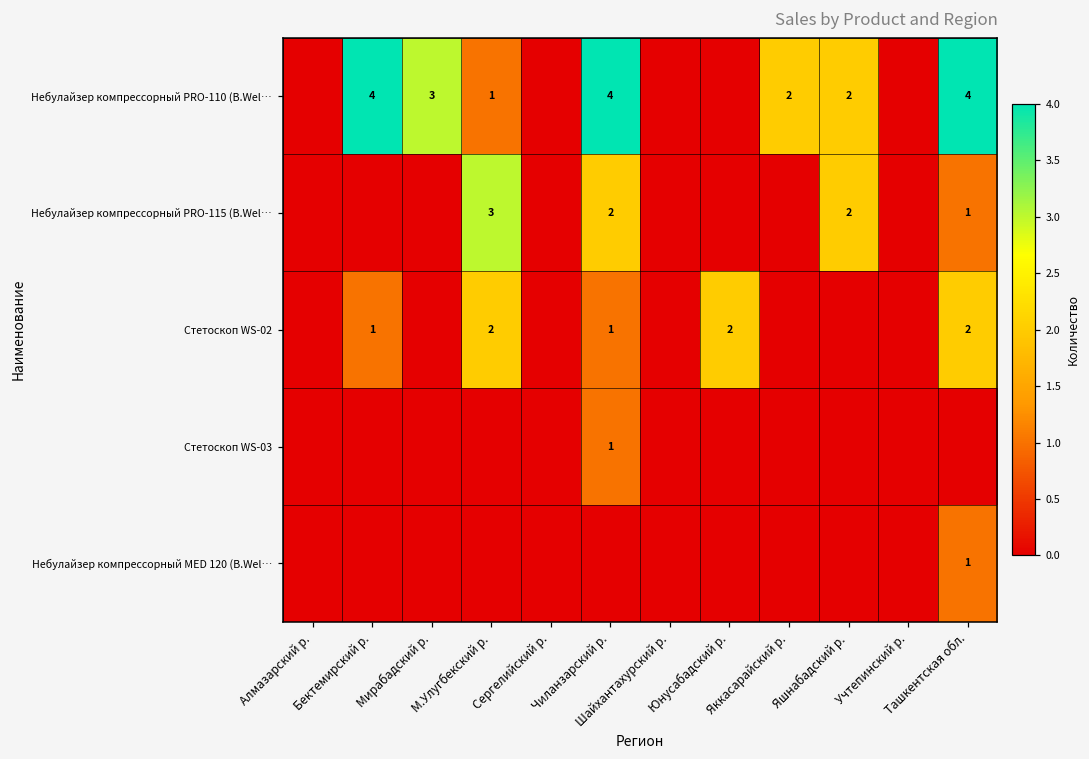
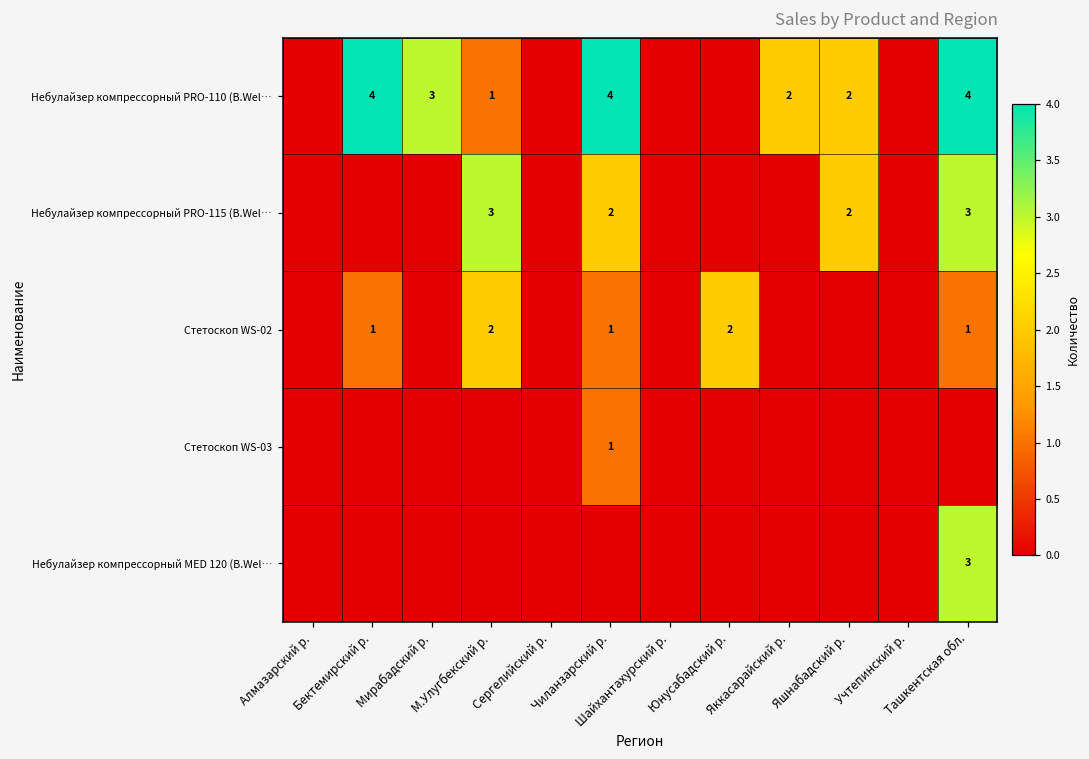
  {
    "Небулайзер компрессорный PRO-110 (B.Wel…": {
      "Бектемирский р.": 4,
      "Мирабадский р.": 3,
      "М.Улугбекский р.": 1,
      "Чиланзарский р.": 4,
      "Яккасарайский р.": 2,
      "Яшнабадский р.": 2,
      "Ташкентская обл.": 4
    },
    "Небулайзер компрессорный PRO-115 (B.Wel…": {
      "М.Улугбекский р.": 3,
      "Чиланзарский р.": 2,
      "Яшнабадский р.": 2,
-     "Ташкентская обл.": 1
+     "Ташкентская обл.": 3
    },
    "Стетоскоп WS-02": {
      "Бектемирский р.": 1,
      "М.Улугбекский р.": 2,
      "Чиланзарский р.": 1,
      "Юнусабадский р.": 2,
-     "Ташкентская обл.": 2
+     "Ташкентская обл.": 1
    },
    "Стетоскоп WS-03": {
      "Чиланзарский р.": 1
    },
    "Небулайзер компрессорный MED 120 (B.Wel…": {
-     "Ташкентская обл.": 1
+     "Ташкентская обл.": 3
    }
  }
